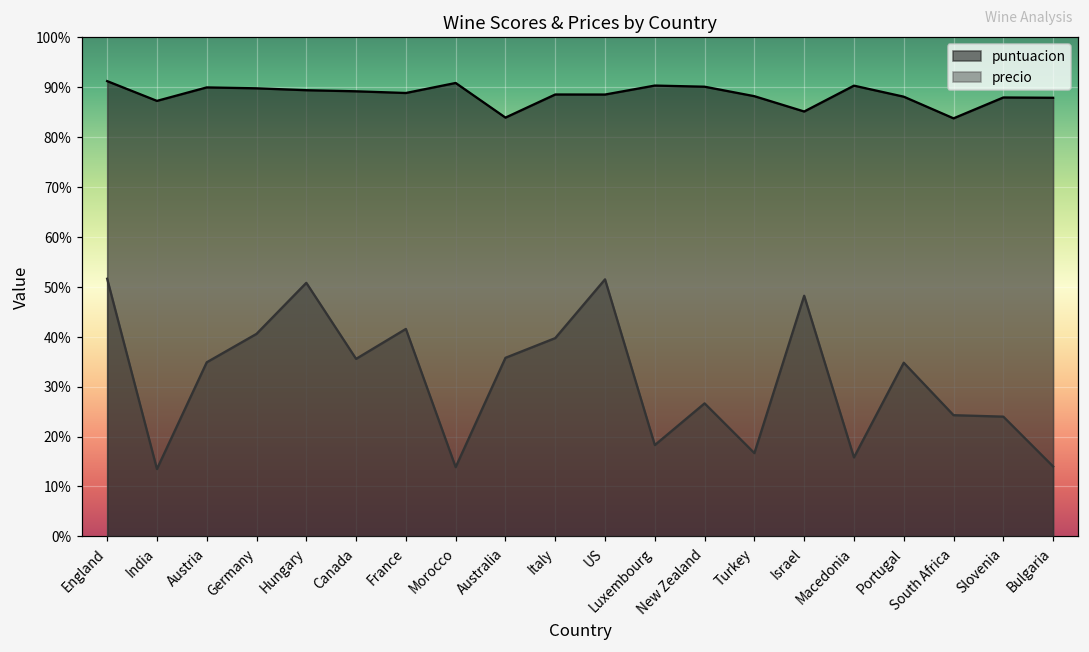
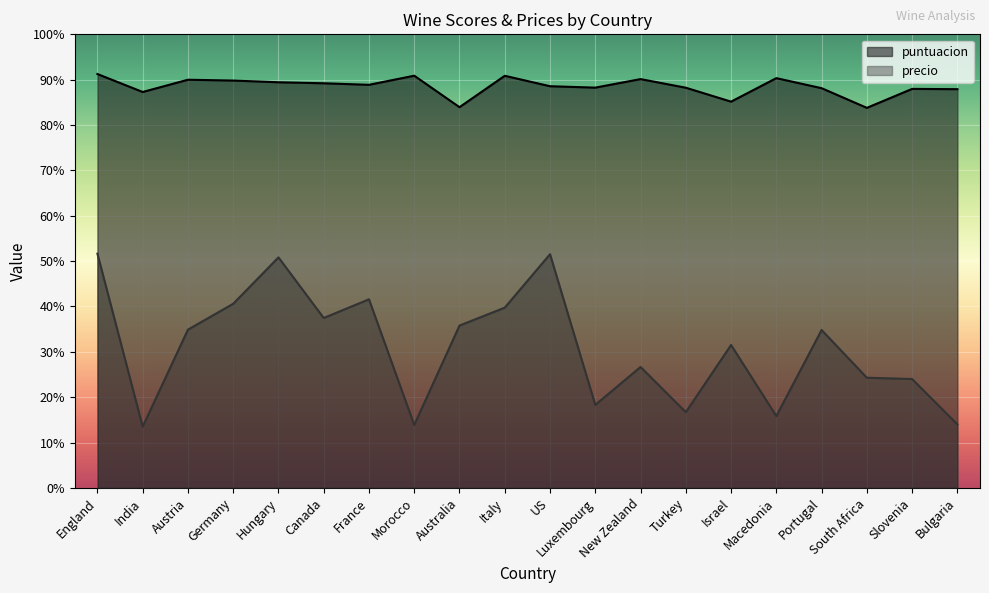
  {
    "puntuacion": {
      "England": "91%",
      "India": "87%",
      "Austria": "90%",
      "Germany": "90%",
      "Hungary": "89%",
      "Canada": "89%",
      "France": "89%",
      "Morocco": "91%",
      "Australia": "84%",
-     "Italy": "89%",
+     "Italy": "91%",
      "US": "89%",
-     "Luxembourg": "90%",
+     "Luxembourg": "88%",
      "New Zealand": "90%",
      "Turkey": "88%",
      "Israel": "85%",
      "Macedonia": "90%",
      "Portugal": "88%",
      "South Africa": "84%",
      "Slovenia": "88%",
      "Bulgaria": "88%"
    },
    "precio": {
      "England": "52%",
      "India": "14%",
      "Austria": "35%",
      "Germany": "41%",
      "Hungary": "51%",
-     "Canada": "36%",
+     "Canada": "37%",
      "France": "42%",
      "Morocco": "14%",
      "Australia": "36%",
      "Italy": "40%",
      "US": "52%",
      "Luxembourg": "18%",
      "New Zealand": "27%",
      "Turkey": "17%",
-     "Israel": "48%",
+     "Israel": "32%",
      "Macedonia": "16%",
      "Portugal": "35%",
      "South Africa": "24%",
      "Slovenia": "24%",
      "Bulgaria": "14%"
    }
  }
